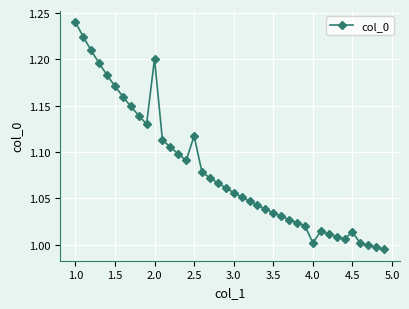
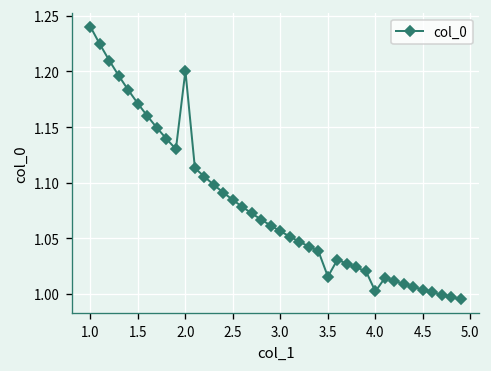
  {
    "1.0": 1.24,
    "1.5": 1.17,
    "2.0": 1.20,
-   "2.5": 1.12,
+   "2.5": 1.08,
    "3.0": 1.06,
-   "3.5": 1.03,
+   "3.5": 1.02,
    "4.0": 1.00,
-   "4.5": 1.01
+   "4.5": 1.00
  }
